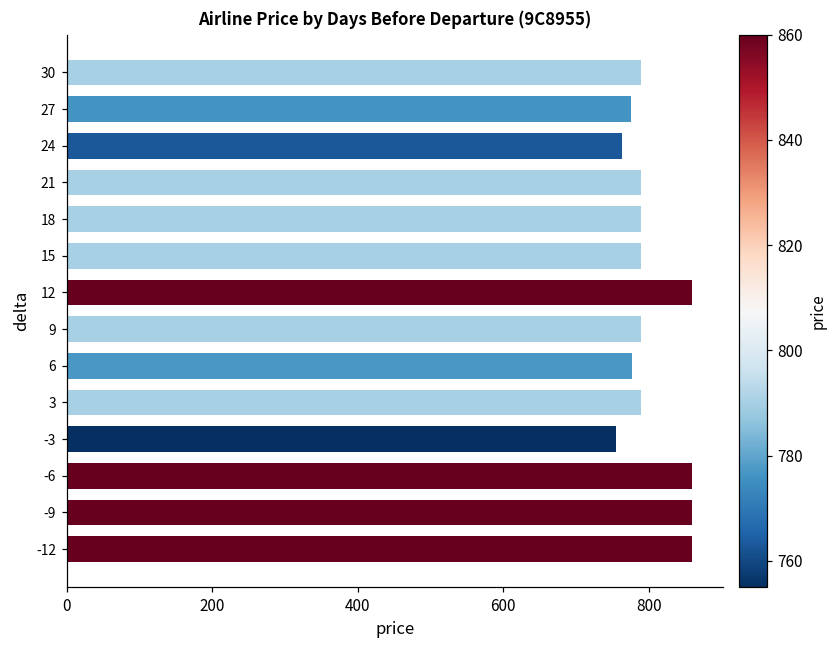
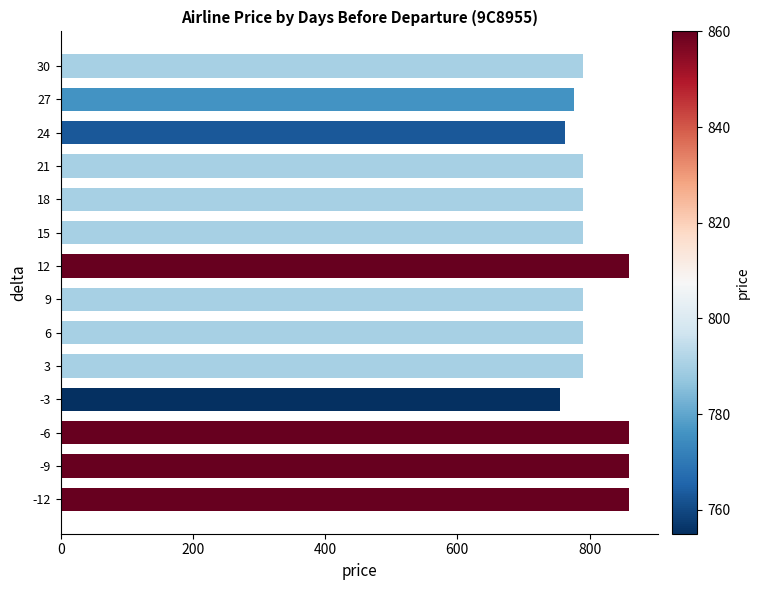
  {
    "30": 790,
    "27": 780,
    "24": 760,
    "21": 790,
    "18": 790,
    "15": 790,
    "12": 860,
    "9": 790,
-   "6": 780,
+   "6": 790,
    "3": 790,
    "-3": 760,
    "-6": 860,
    "-9": 860,
    "-12": 860
  }
